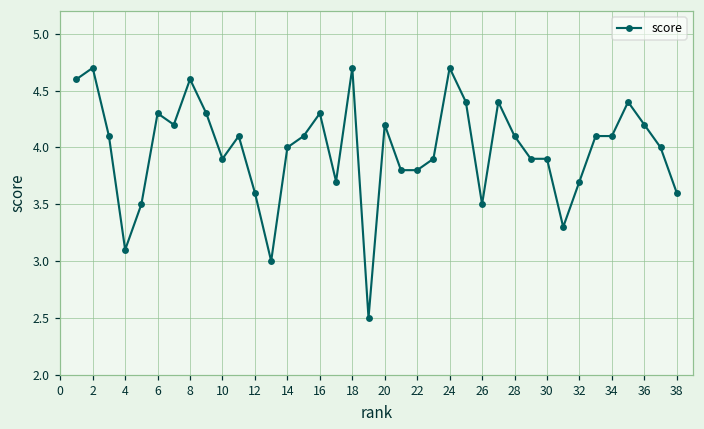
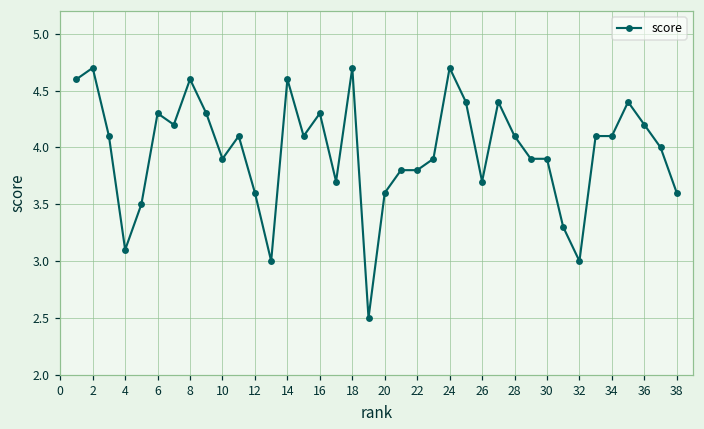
  {
    "2": 4.7,
    "4": 3.1,
    "6": 4.3,
    "8": 4.6,
    "10": 3.9,
    "12": 3.6,
-   "14": 4.0,
+   "14": 4.6,
    "16": 4.3,
    "18": 4.7,
-   "20": 4.2,
+   "20": 3.6,
    "22": 3.8,
    "24": 4.7,
-   "26": 3.5,
+   "26": 3.7,
    "28": 4.1,
    "30": 3.9,
-   "32": 3.7,
+   "32": 3.0,
    "34": 4.1,
    "36": 4.2,
    "38": 3.6
  }
